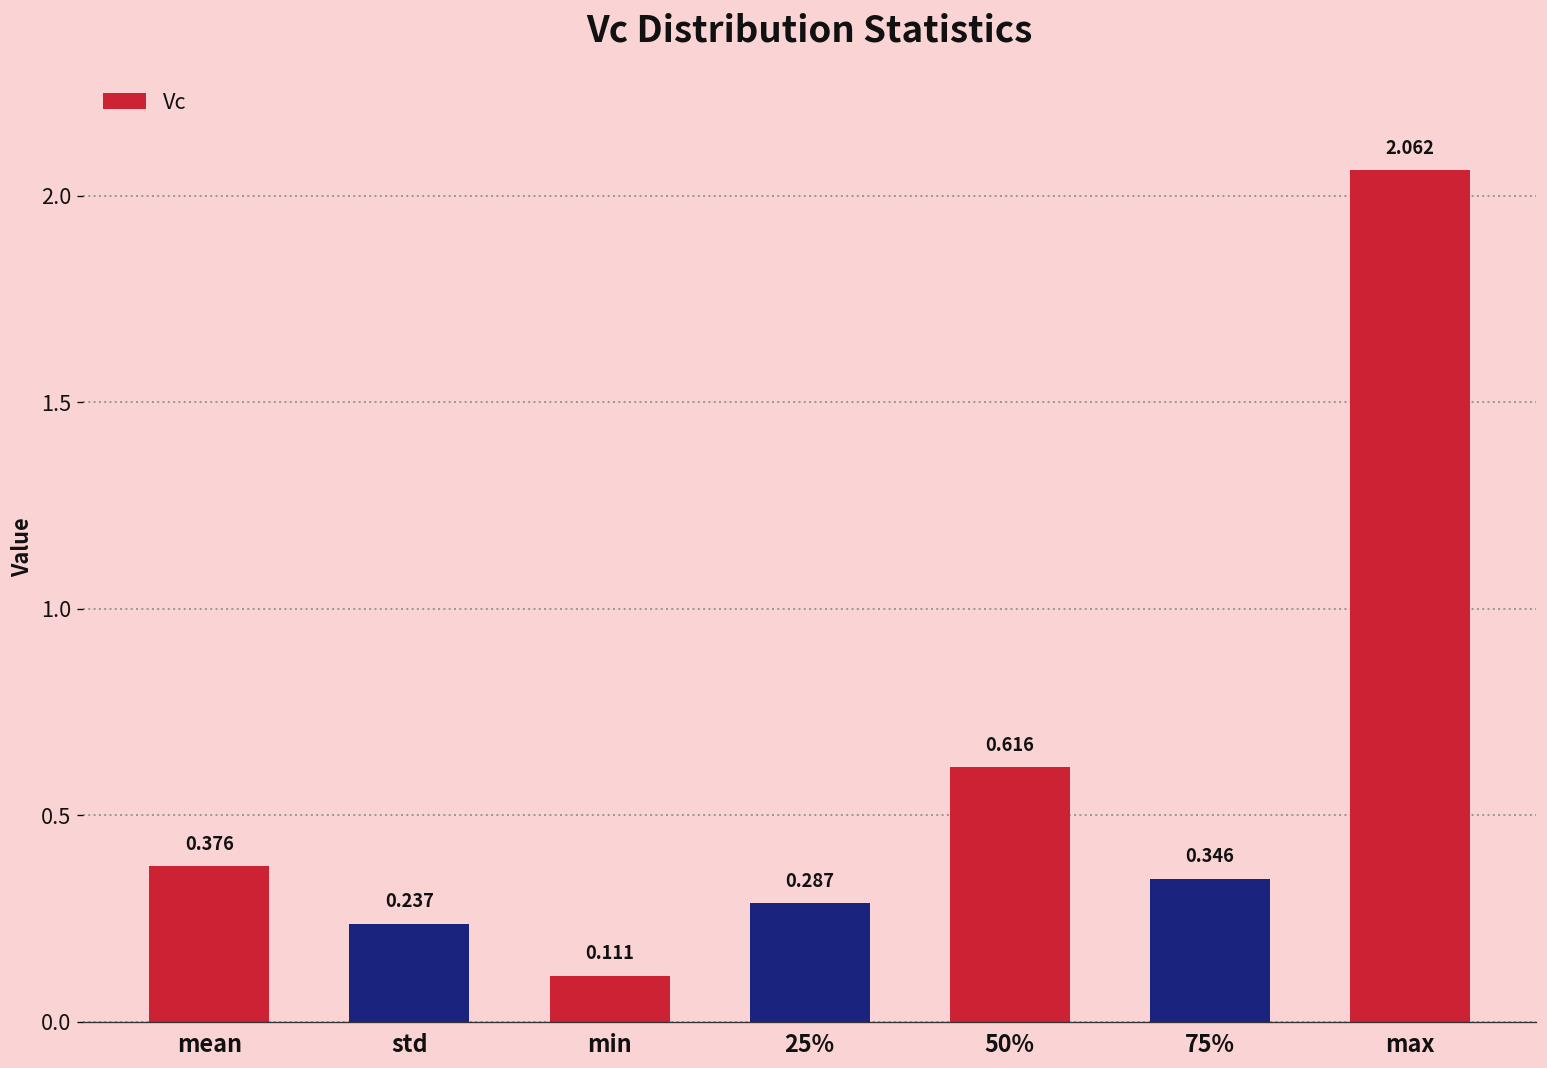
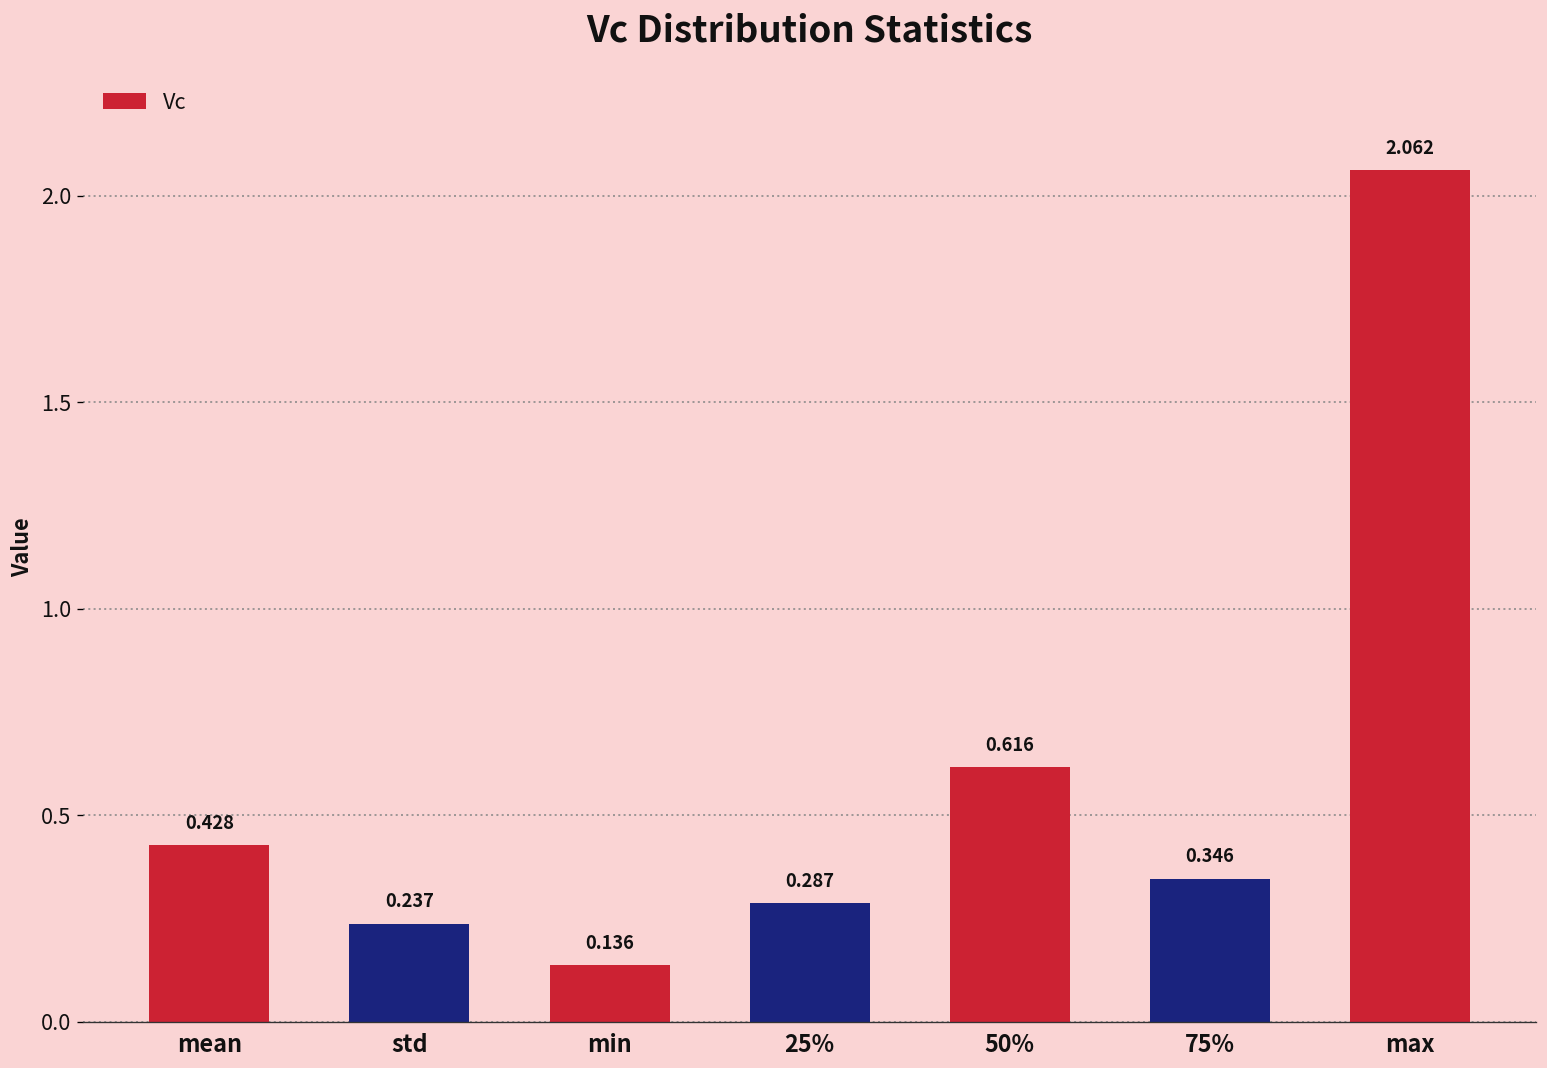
  {
-   "mean": 0.376,
+   "mean": 0.428,
    "std": 0.237,
-   "min": 0.111,
+   "min": 0.136,
    "25%": 0.287,
    "50%": 0.616,
    "75%": 0.346,
    "max": 2.062
  }
